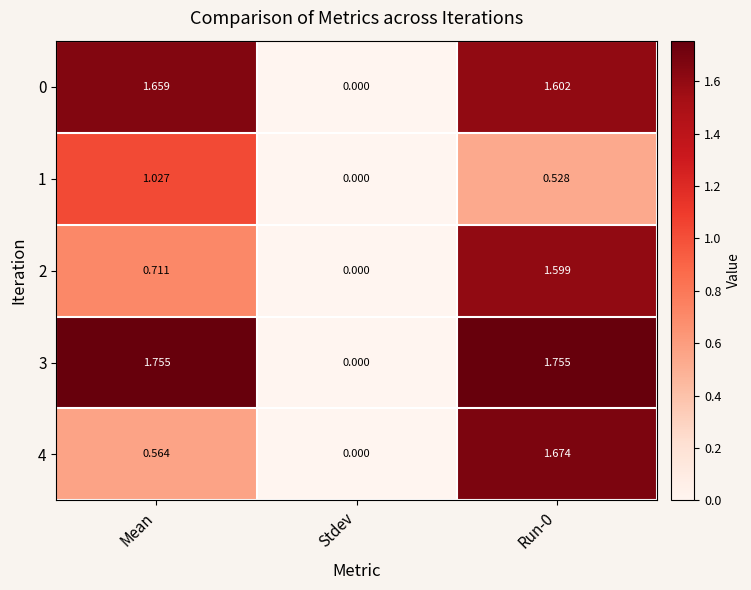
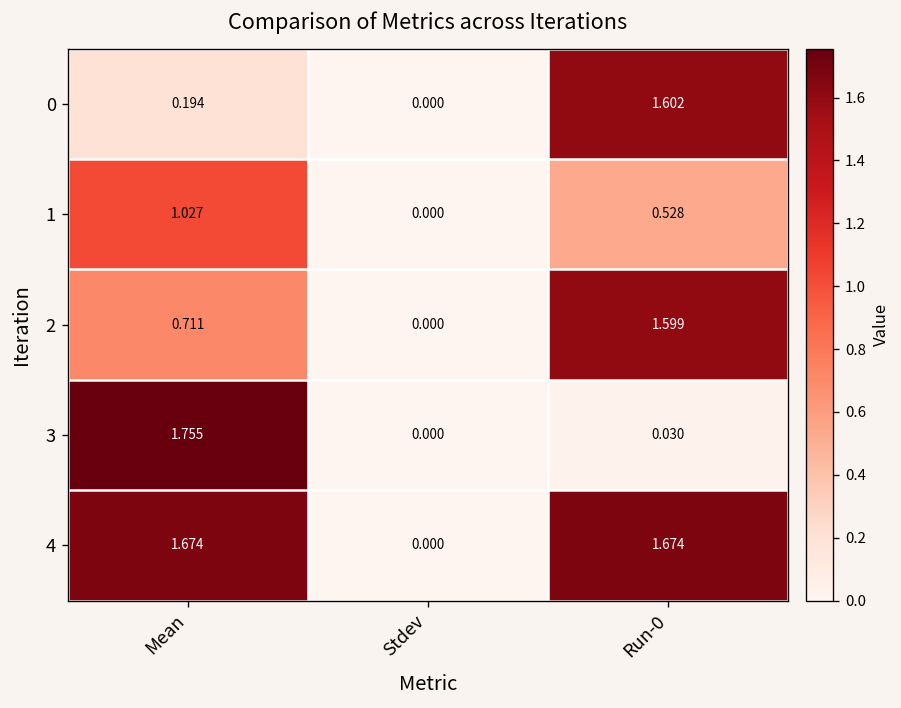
  {
    "0": {
-     "Mean": 1.659,
+     "Mean": 0.194,
      "Stdev": 0.000,
      "Run-0": 1.602
    },
    "1": {
      "Mean": 1.027,
      "Stdev": 0.000,
      "Run-0": 0.528
    },
    "2": {
      "Mean": 0.711,
      "Stdev": 0.000,
      "Run-0": 1.599
    },
    "3": {
      "Mean": 1.755,
      "Stdev": 0.000,
-     "Run-0": 1.755
+     "Run-0": 0.030
    },
    "4": {
-     "Mean": 0.564,
+     "Mean": 1.674,
      "Stdev": 0.000,
      "Run-0": 1.674
    }
  }
